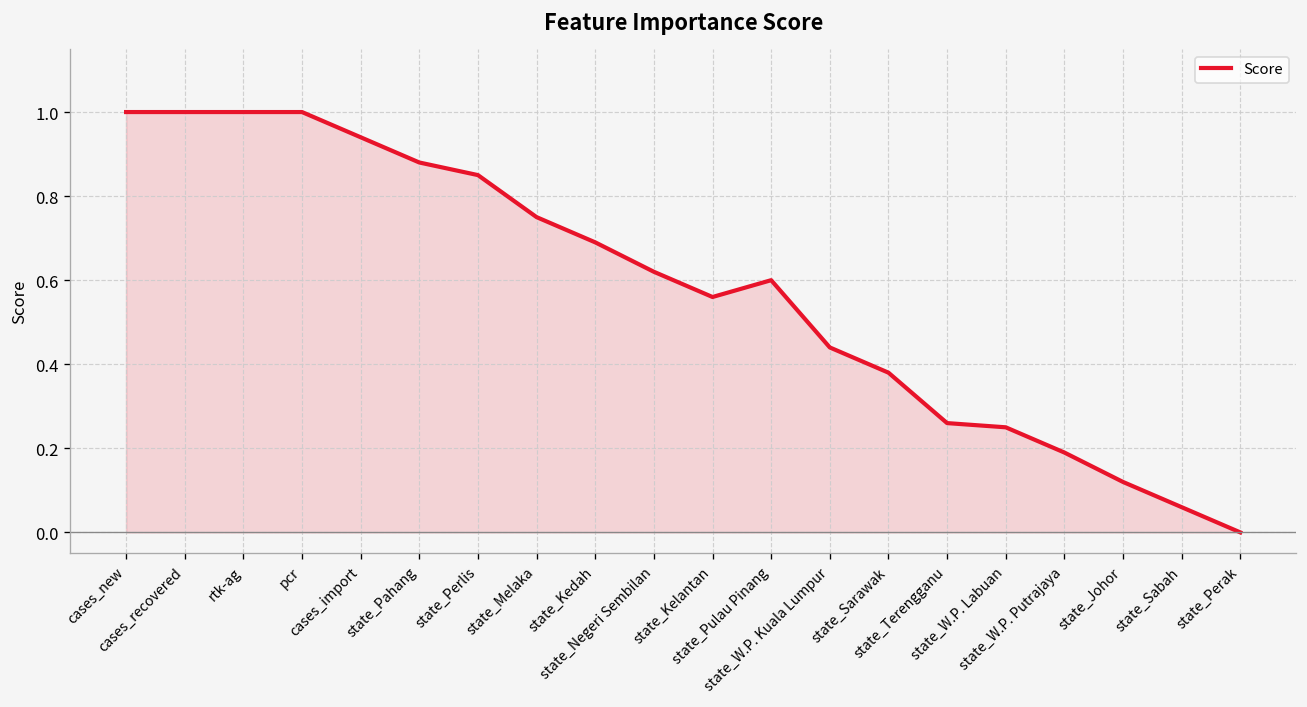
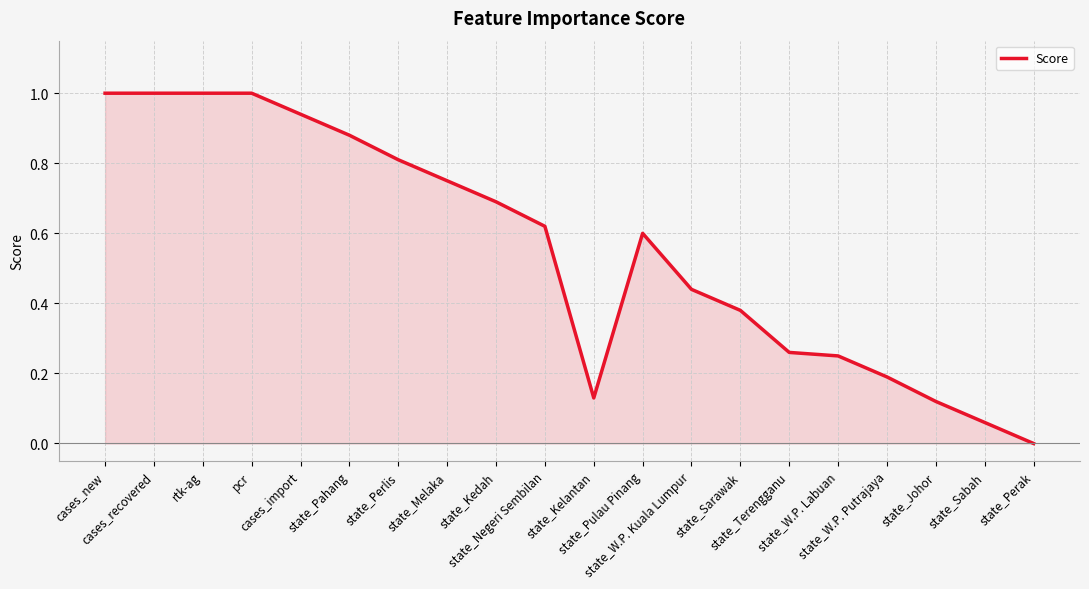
  {
    "cases_new": 1.00,
    "cases_recovered": 1.00,
    "rtk-ag": 1.00,
    "pcr": 1.00,
    "cases_import": 0.94,
    "state_Pahang": 0.88,
-   "state_Perlis": 0.85,
+   "state_Perlis": 0.81,
    "state_Melaka": 0.75,
    "state_Kedah": 0.69,
    "state_Negeri Sembilan": 0.62,
-   "state_Kelantan": 0.56,
+   "state_Kelantan": 0.13,
    "state_Pulau Pinang": 0.60,
    "state_W.P. Kuala Lumpur": 0.44,
    "state_Sarawak": 0.38,
    "state_Terengganu": 0.26,
    "state_W.P. Labuan": 0.25,
    "state_W.P. Putrajaya": 0.19,
    "state_Johor": 0.12,
    "state_Sabah": 0.06,
    "state_Perak": 0.00
  }
